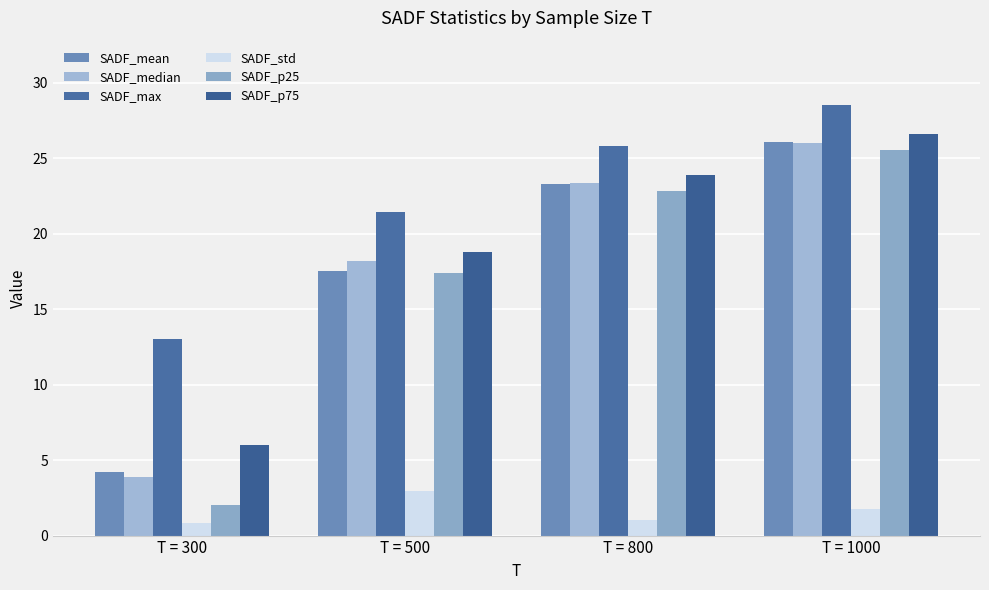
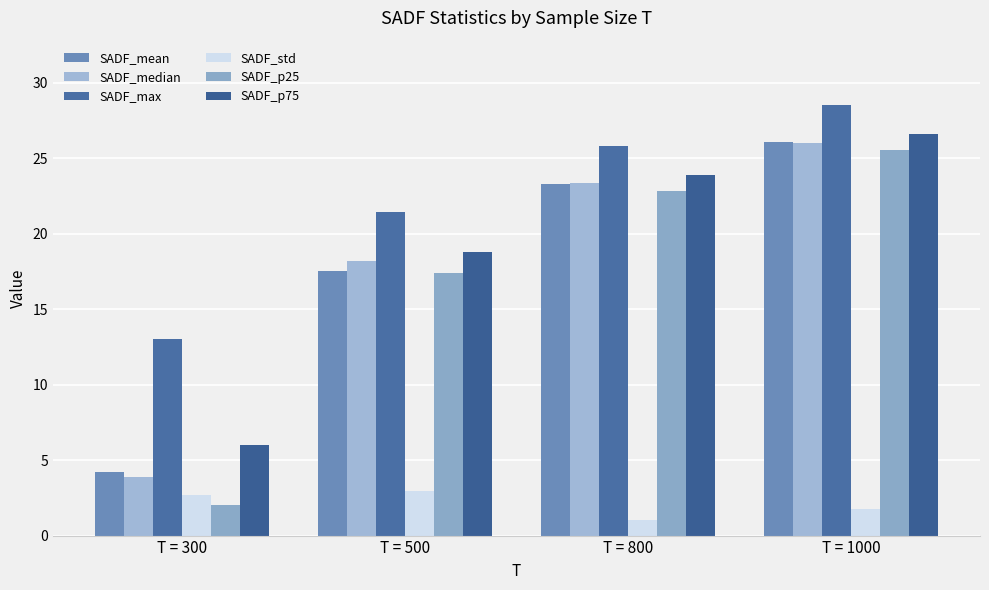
  {
    "SADF_std": {
-     "T = 300": 0.9,
+     "T = 300": 2.7,
      "T = 500": 2.9,
      "T = 800": 1.0,
      "T = 1000": 1.7
    }
  }
